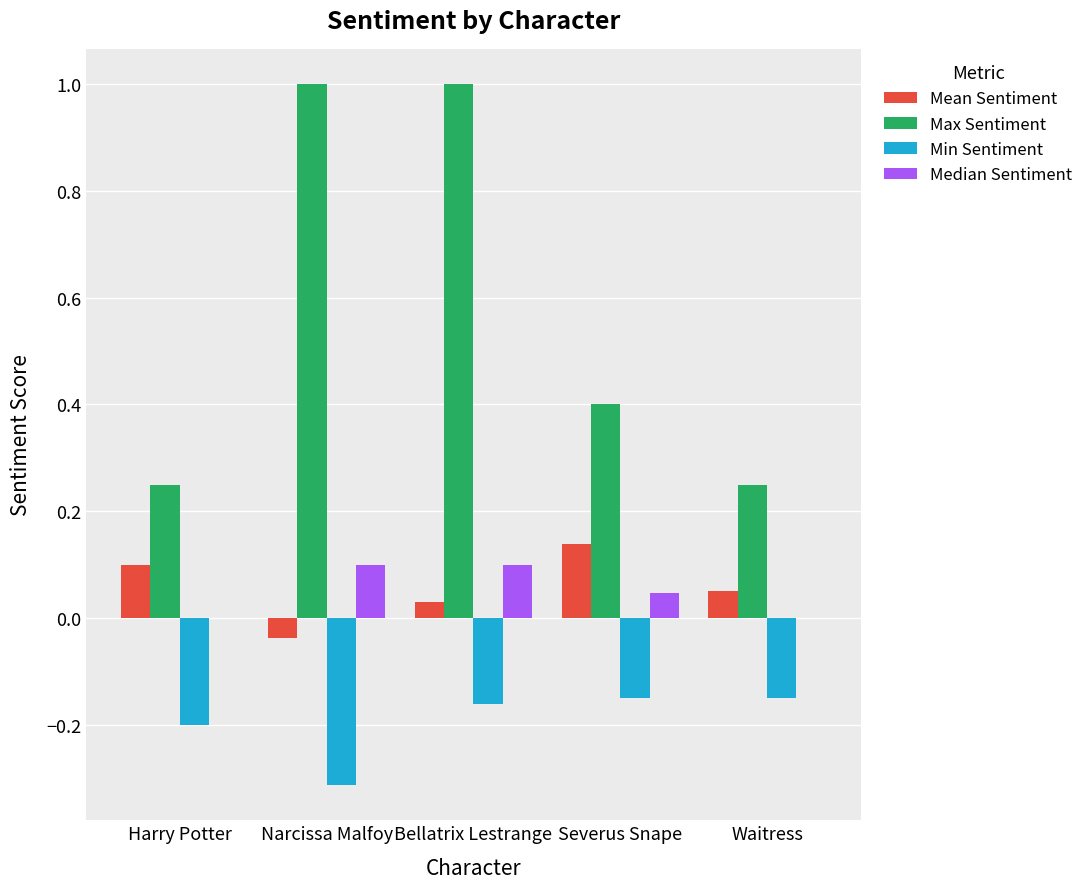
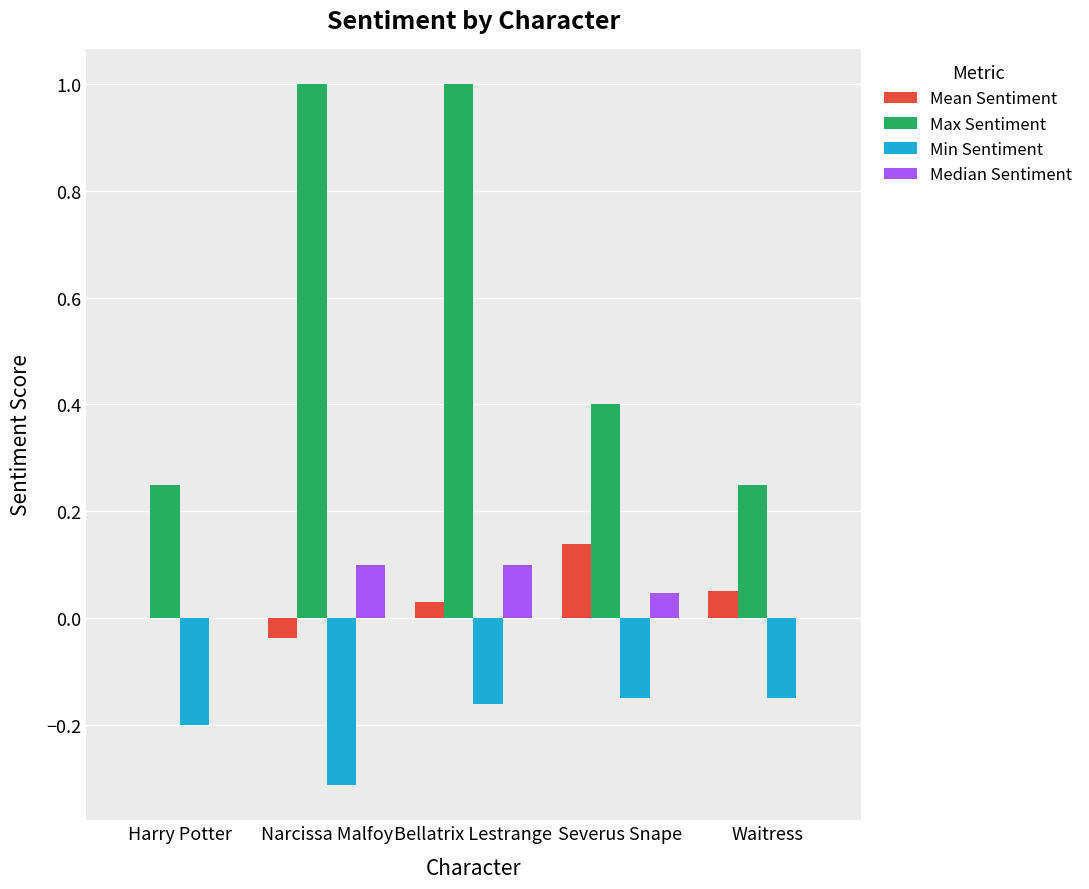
  {
    "Mean Sentiment": {
-     "Harry Potter": 0.1,
+     "Harry Potter": 0.0,
      "Narcissa Malfoy": -0.04,
      "Bellatrix Lestrange": 0.03,
      "Severus Snape": 0.14,
      "Waitress": 0.05
    },
    "Max Sentiment": {
      "Harry Potter": 0.25,
      "Narcissa Malfoy": 1.0,
      "Bellatrix Lestrange": 1.0,
      "Severus Snape": 0.4,
      "Waitress": 0.25
    },
    "Min Sentiment": {
      "Harry Potter": -0.2,
      "Narcissa Malfoy": -0.31,
      "Bellatrix Lestrange": -0.16,
      "Severus Snape": -0.15,
      "Waitress": -0.15
    },
    "Median Sentiment": {
      "Harry Potter": 0.0,
      "Narcissa Malfoy": 0.1,
      "Bellatrix Lestrange": 0.1,
      "Severus Snape": 0.05,
      "Waitress": 0.0
    }
  }
